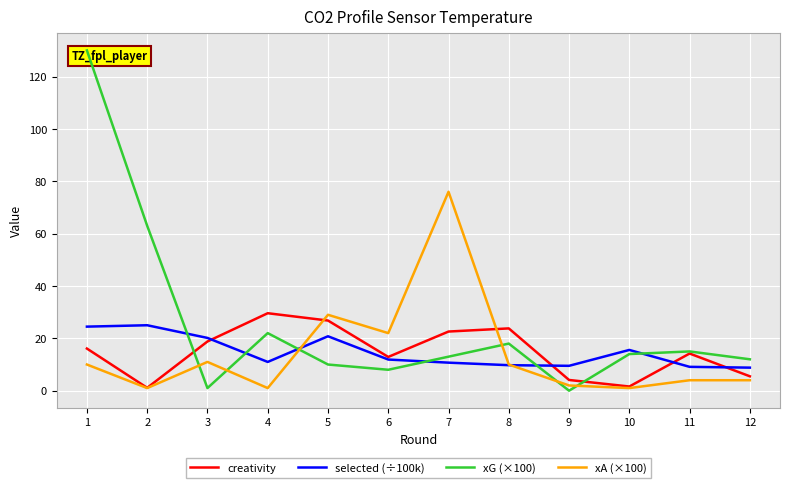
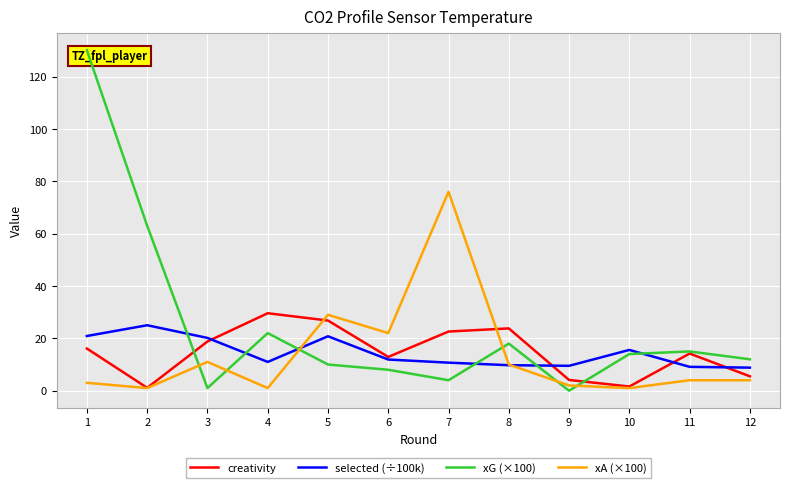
  {
    "creativity": {
      "1": 16,
      "3": 19,
      "4": 30,
      "5": 27,
      "6": 13,
      "7": 23,
      "8": 24,
      "9": 4,
      "12": 6
    },
    "selected (÷100k)": {
-     "1": 24,
+     "1": 21,
      "2": 25,
      "3": 20,
      "4": 11,
      "5": 21,
      "6": 12,
      "7": 11,
      "9": 10,
      "10": 16,
      "11": 9,
      "12": 9
    },
    "xG (×100)": {
      "2": 63,
      "3": 1,
      "4": 22,
      "5": 10,
      "6": 8,
-     "7": 13,
+     "7": 4,
      "8": 18,
      "9": 0,
      "10": 14,
      "12": 12
    },
    "xA (×100)": {
-     "1": 10,
+     "1": 3,
      "3": 11,
      "4": 1,
      "5": 29,
      "6": 22,
      "7": 76,
      "9": 2,
      "11": 4,
      "12": 4
    }
  }
